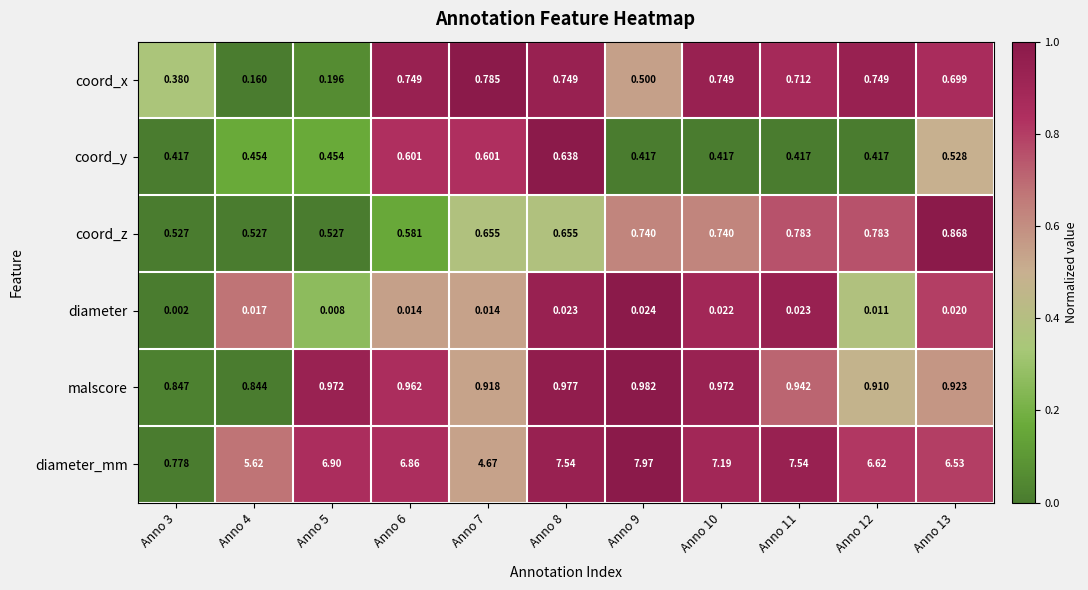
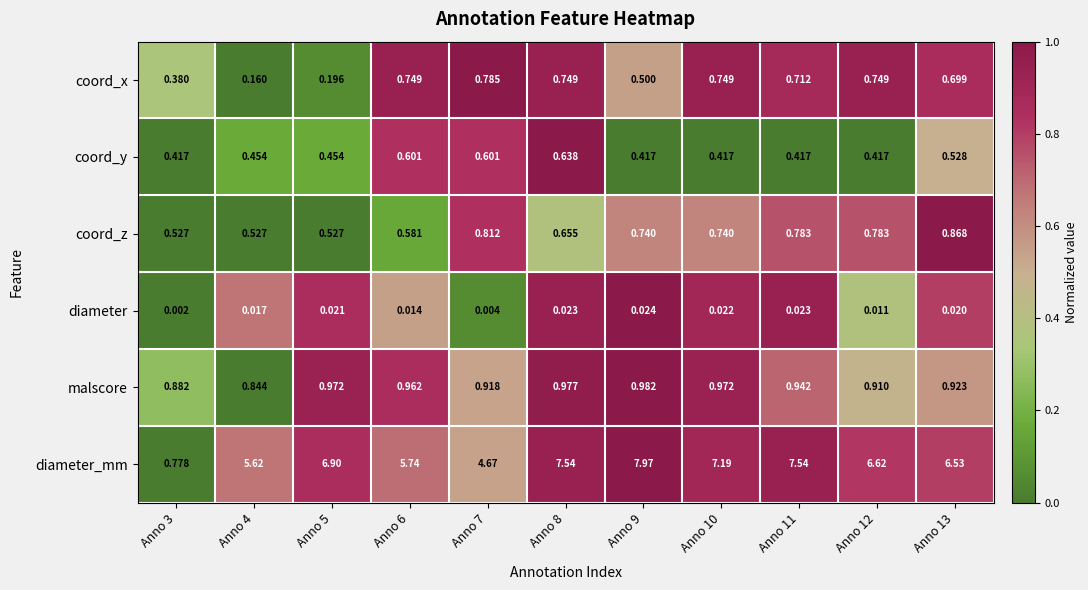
  {
    "coord_x": {
      "Anno 3": 0.380,
      "Anno 4": 0.160,
      "Anno 5": 0.196,
      "Anno 6": 0.749,
      "Anno 7": 0.785,
      "Anno 8": 0.749,
      "Anno 9": 0.500,
      "Anno 10": 0.749,
      "Anno 11": 0.712,
      "Anno 12": 0.749,
      "Anno 13": 0.699
    },
    "coord_y": {
      "Anno 3": 0.417,
      "Anno 4": 0.454,
      "Anno 5": 0.454,
      "Anno 6": 0.601,
      "Anno 7": 0.601,
      "Anno 8": 0.638,
      "Anno 9": 0.417,
      "Anno 10": 0.417,
      "Anno 11": 0.417,
      "Anno 12": 0.417,
      "Anno 13": 0.528
    },
    "coord_z": {
      "Anno 3": 0.527,
      "Anno 4": 0.527,
      "Anno 5": 0.527,
      "Anno 6": 0.581,
-     "Anno 7": 0.655,
+     "Anno 7": 0.812,
      "Anno 8": 0.655,
      "Anno 9": 0.740,
      "Anno 10": 0.740,
      "Anno 11": 0.783,
      "Anno 12": 0.783,
      "Anno 13": 0.868
    },
    "diameter": {
      "Anno 3": 0.002,
      "Anno 4": 0.017,
-     "Anno 5": 0.008,
+     "Anno 5": 0.021,
      "Anno 6": 0.014,
-     "Anno 7": 0.014,
+     "Anno 7": 0.004,
      "Anno 8": 0.023,
      "Anno 9": 0.024,
      "Anno 10": 0.022,
      "Anno 11": 0.023,
      "Anno 12": 0.011,
      "Anno 13": 0.020
    },
    "malscore": {
-     "Anno 3": 0.847,
+     "Anno 3": 0.882,
      "Anno 4": 0.844,
      "Anno 5": 0.972,
      "Anno 6": 0.962,
      "Anno 7": 0.918,
      "Anno 8": 0.977,
      "Anno 9": 0.982,
      "Anno 10": 0.972,
      "Anno 11": 0.942,
      "Anno 12": 0.910,
      "Anno 13": 0.923
    },
    "diameter_mm": {
      "Anno 3": 0.778,
      "Anno 4": 5.62,
      "Anno 5": 6.90,
-     "Anno 6": 6.86,
+     "Anno 6": 5.74,
      "Anno 7": 4.67,
      "Anno 8": 7.54,
      "Anno 9": 7.97,
      "Anno 10": 7.19,
      "Anno 11": 7.54,
      "Anno 12": 6.62,
      "Anno 13": 6.53
    }
  }
